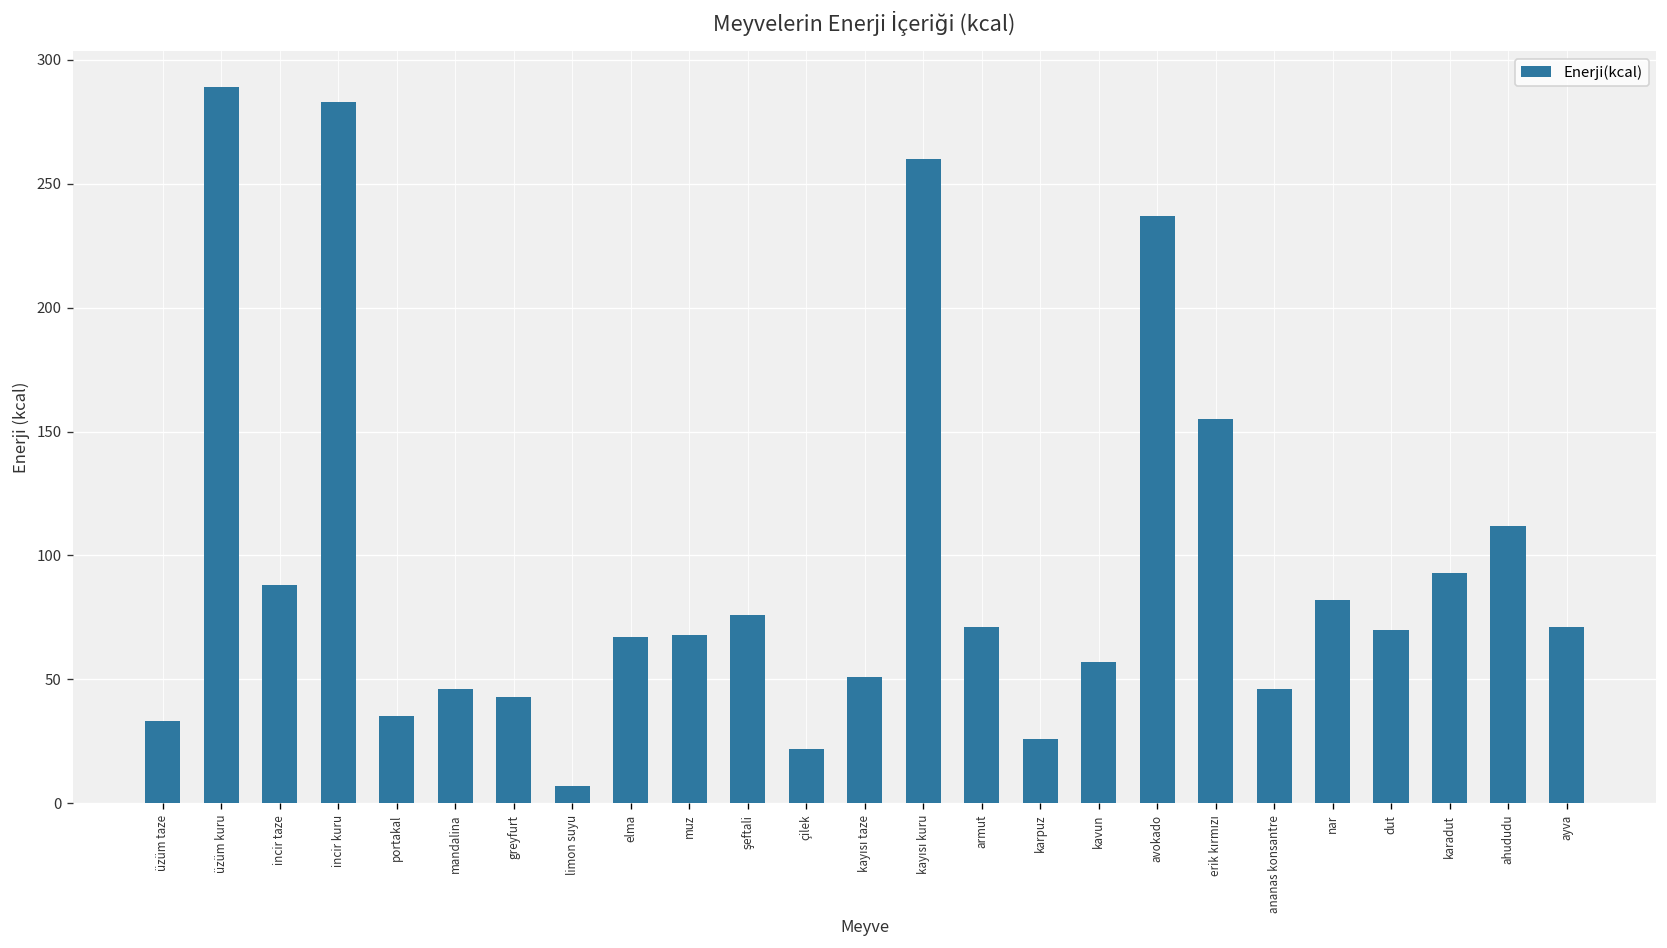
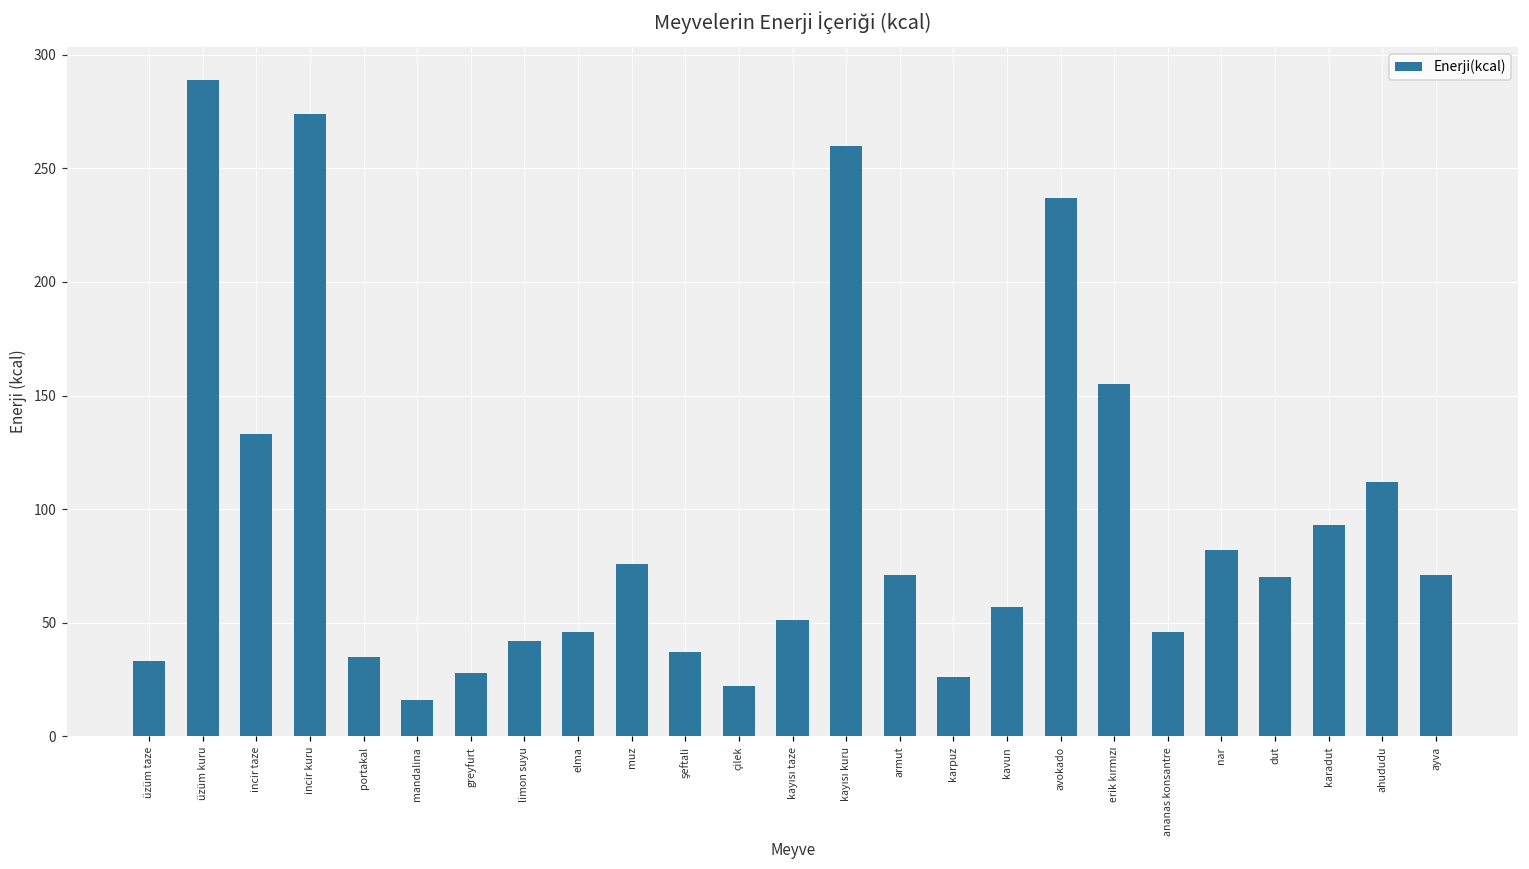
  {
    "üzüm taze": 33,
    "üzüm kuru": 289,
-   "incir taze": 88,
-   "incir kuru": 283,
+   "incir taze": 133,
+   "incir kuru": 274,
    "portakal": 35,
-   "mandalina": 46,
-   "greyfurt": 43,
-   "limon suyu": 7,
-   "elma": 67,
-   "muz": 68,
-   "şeftali": 76,
+   "mandalina": 16,
+   "greyfurt": 28,
+   "limon suyu": 42,
+   "elma": 46,
+   "muz": 76,
+   "şeftali": 37,
    "çilek": 22,
    "kayısı taze": 51,
    "kayısı kuru": 260,
    "armut": 71,
    "karpuz": 26,
    "kavun": 57,
    "avokado": 237,
    "erik kırmızı": 155,
    "ananas konsantre": 46,
    "nar": 82,
    "dut": 70,
    "karadut": 93,
    "ahududu": 112,
    "ayva": 71
  }
